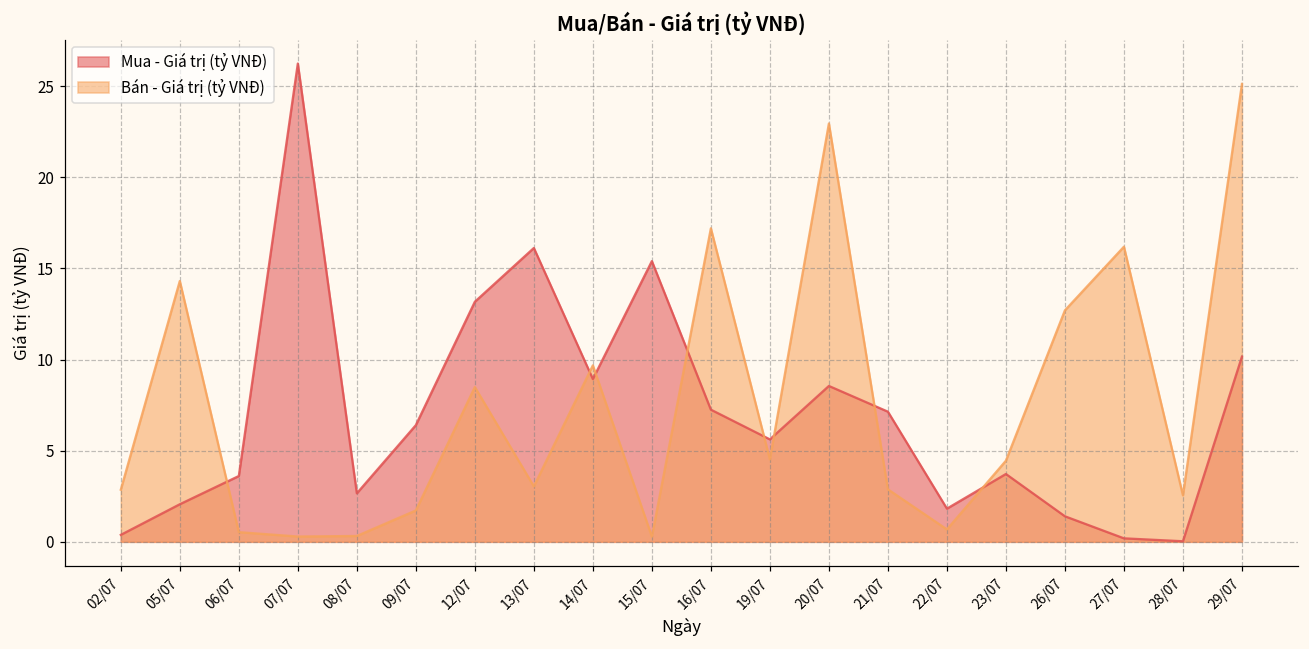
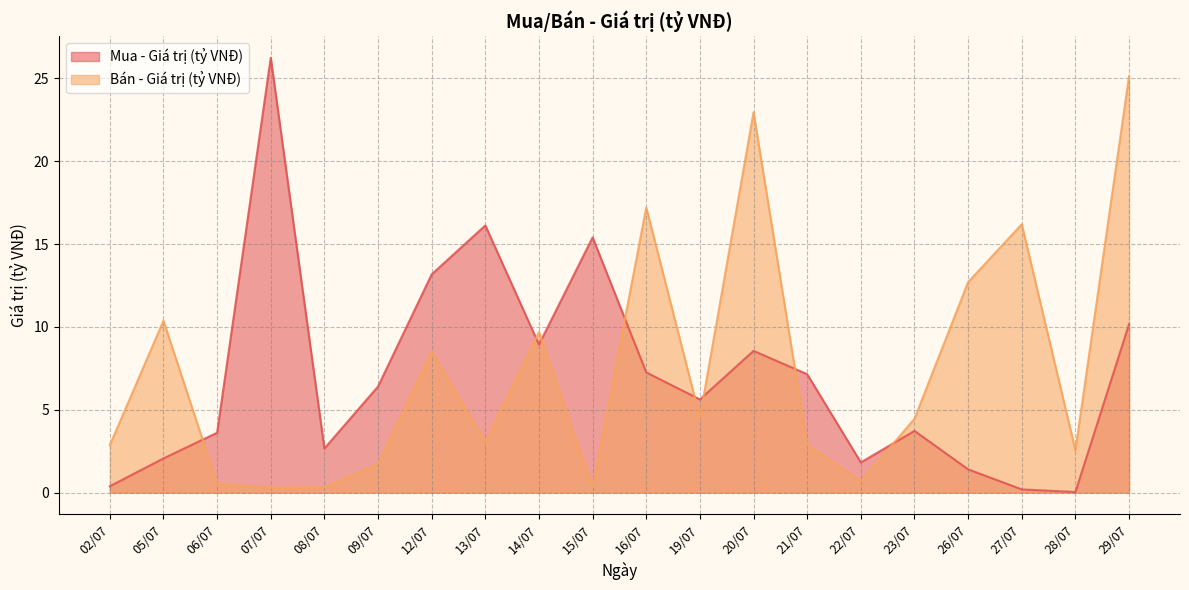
  {
    "Mua - Giá trị (tỷ VNĐ)": {
      "02/07": 0.4,
      "05/07": 2.1,
      "06/07": 3.6,
      "07/07": 26.2,
      "08/07": 2.7,
      "09/07": 6.4,
      "12/07": 13.2,
      "13/07": 16.1,
      "14/07": 8.9,
      "15/07": 15.4,
      "16/07": 7.3,
      "19/07": 5.6,
      "20/07": 8.6,
      "21/07": 7.1,
      "22/07": 1.8,
      "23/07": 3.7,
      "26/07": 1.4,
      "27/07": 0.2,
      "28/07": 0.0,
      "29/07": 10.2
    },
    "Bán - Giá trị (tỷ VNĐ)": {
      "02/07": 2.9,
-     "05/07": 14.3,
+     "05/07": 10.4,
      "06/07": 0.5,
      "07/07": 0.3,
      "08/07": 0.3,
      "09/07": 1.7,
      "12/07": 8.5,
      "13/07": 3.0,
      "14/07": 9.7,
      "15/07": 0.3,
      "16/07": 17.2,
      "19/07": 4.5,
      "20/07": 23.0,
      "21/07": 2.9,
      "22/07": 0.7,
      "23/07": 4.5,
      "26/07": 12.7,
      "27/07": 16.2,
      "28/07": 2.6,
      "29/07": 25.1
    }
  }
